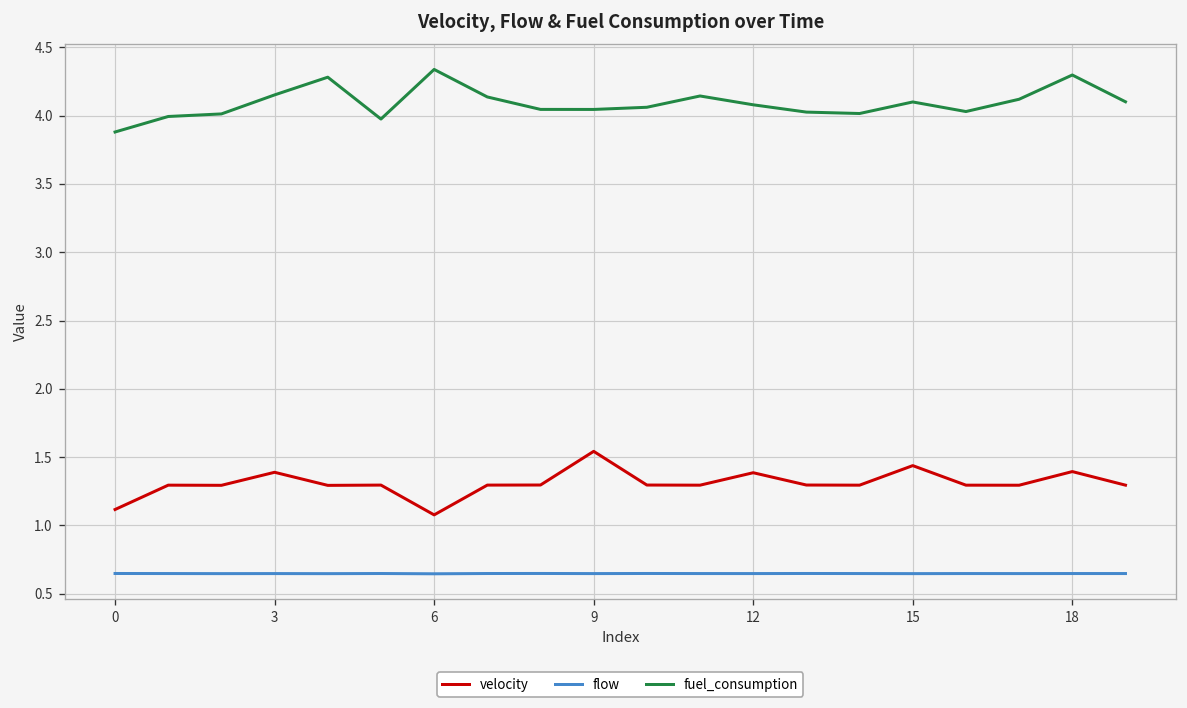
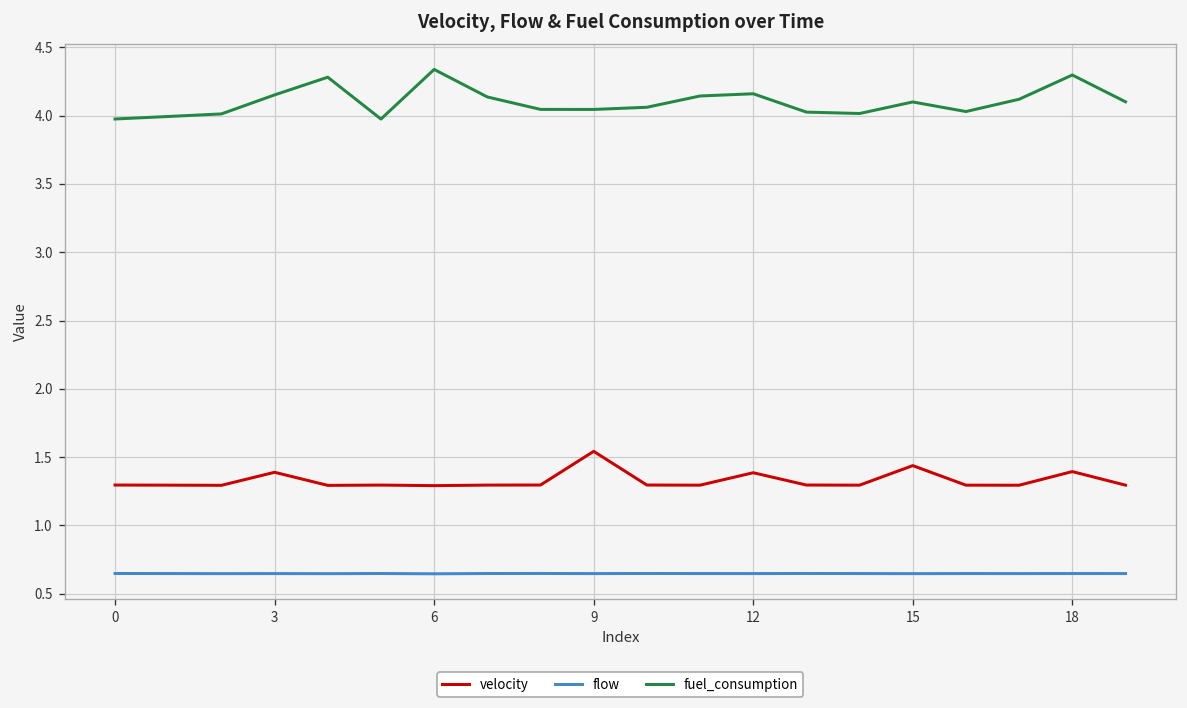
  {
    "velocity": {
-     "0": 1.12,
+     "0": 1.30,
      "3": 1.39,
-     "6": 1.08,
+     "6": 1.29,
      "9": 1.54,
      "12": 1.39,
      "15": 1.44,
      "18": 1.39
    },
    "flow": {
      "0": 0.65,
      "3": 0.65,
      "6": 0.65,
      "9": 0.65,
      "12": 0.65,
      "15": 0.65,
      "18": 0.65
    },
    "fuel_consumption": {
-     "0": 3.88,
+     "0": 3.98,
      "3": 4.15,
      "6": 4.34,
      "9": 4.05,
-     "12": 4.08,
+     "12": 4.16,
      "15": 4.10,
      "18": 4.30
    }
  }
